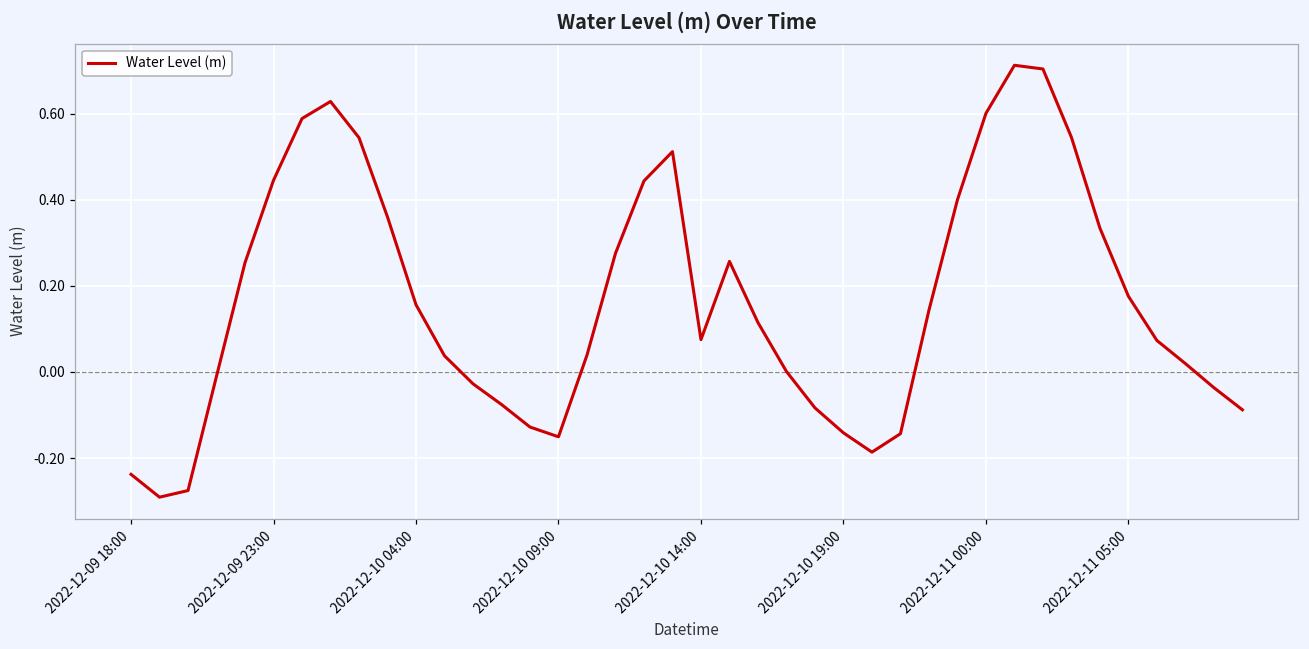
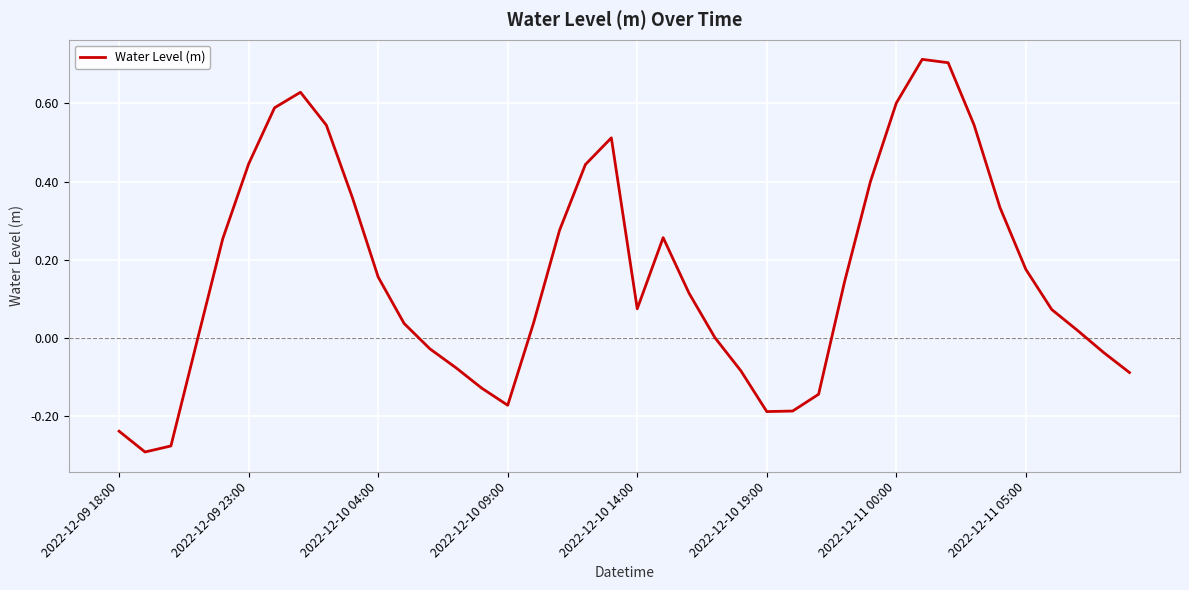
  {
    "2022-12-09 18:00": -0.24,
    "2022-12-09 23:00": 0.45,
    "2022-12-10 04:00": 0.16,
-   "2022-12-10 09:00": -0.15,
+   "2022-12-10 09:00": -0.17,
    "2022-12-10 14:00": 0.08,
-   "2022-12-10 19:00": -0.14,
+   "2022-12-10 19:00": -0.19,
    "2022-12-11 00:00": 0.60,
    "2022-12-11 05:00": 0.18
  }
